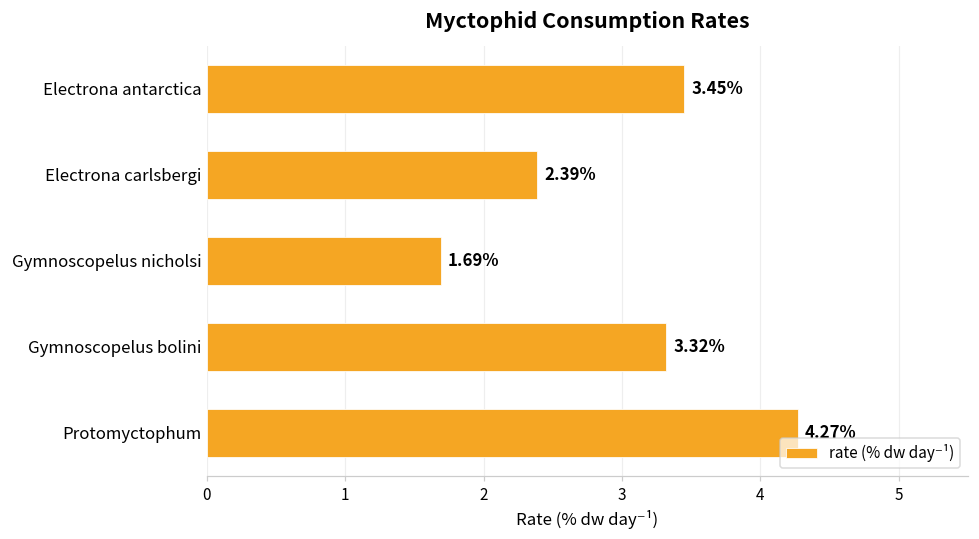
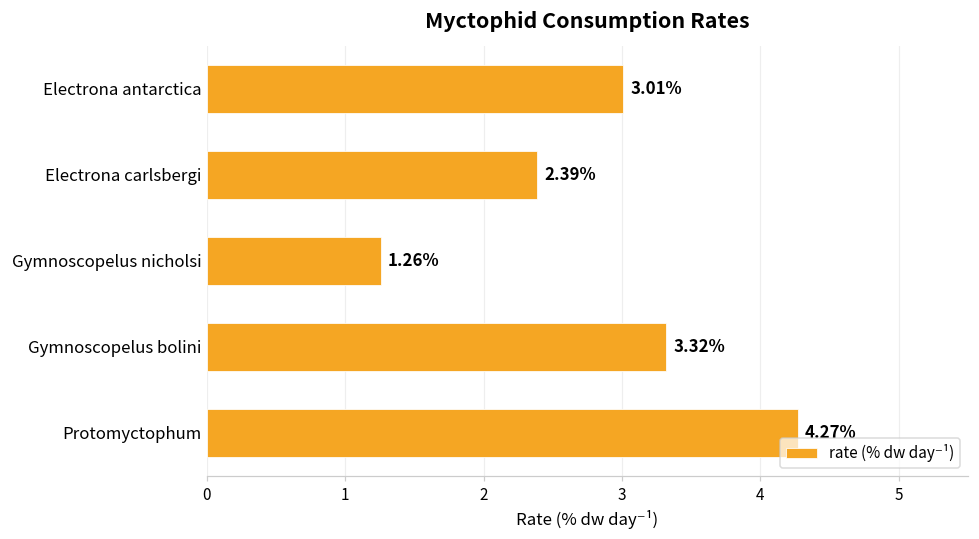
  {
-   "Electrona antarctica": "3.45%",
+   "Electrona antarctica": "3.01%",
    "Electrona carlsbergi": "2.39%",
-   "Gymnoscopelus nicholsi": "1.69%",
+   "Gymnoscopelus nicholsi": "1.26%",
    "Gymnoscopelus bolini": "3.32%"
  }
